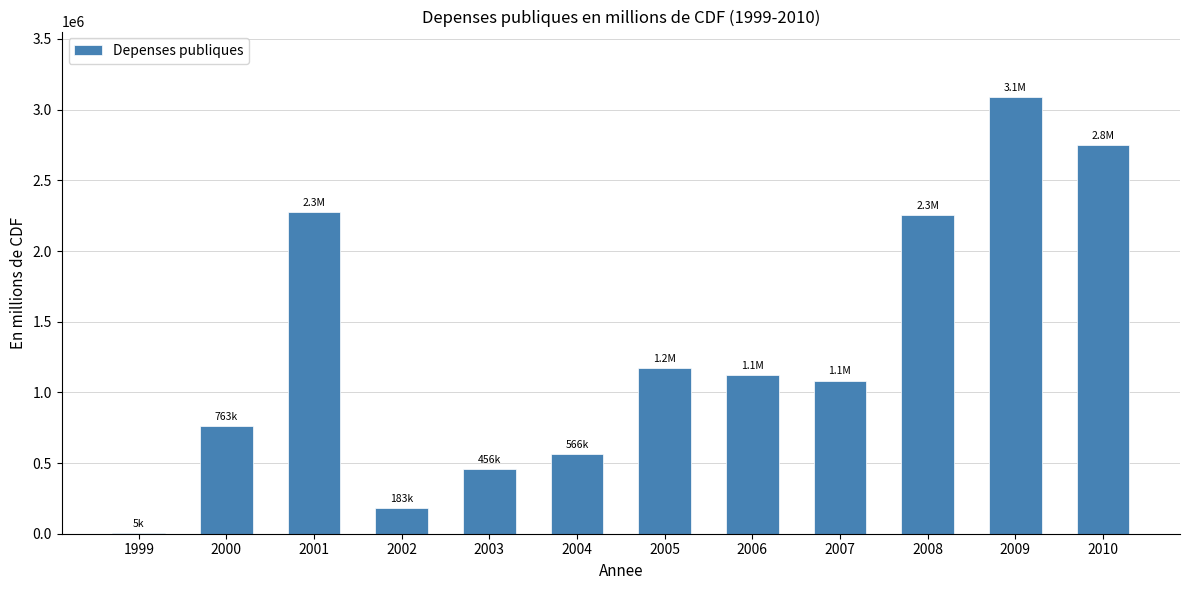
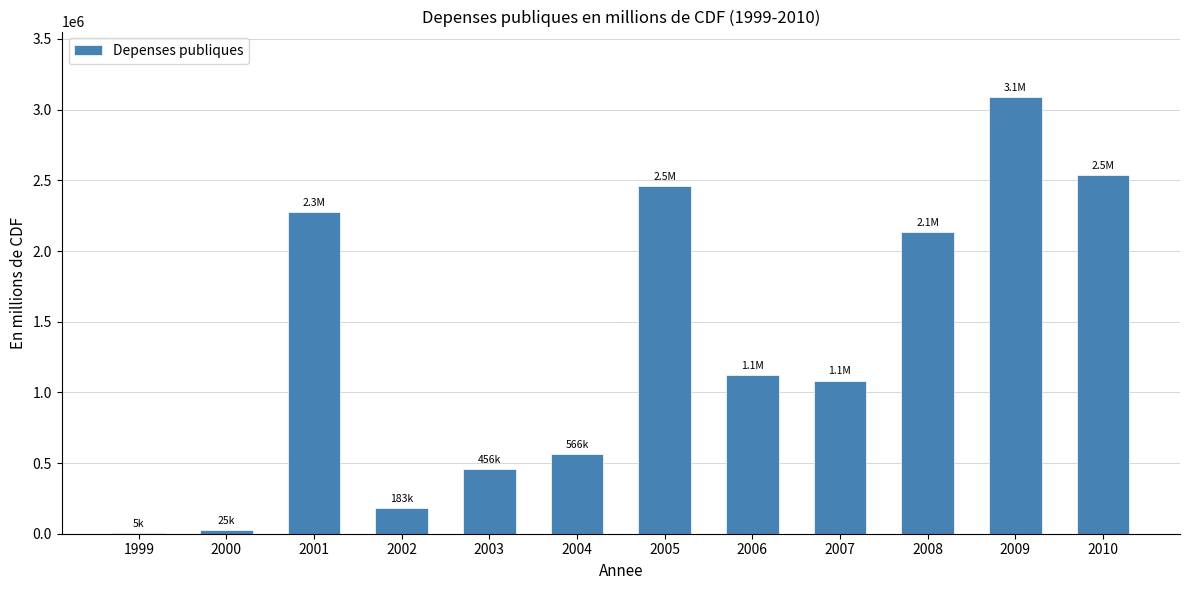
  {
    "1999": "5k",
-   "2000": "763k",
+   "2000": "25k",
    "2001": "2.3M",
    "2002": "183k",
    "2003": "456k",
    "2004": "566k",
-   "2005": "1.2M",
+   "2005": "2.5M",
    "2006": "1.1M",
    "2007": "1.1M",
-   "2008": "2.3M",
+   "2008": "2.1M",
    "2009": "3.1M",
-   "2010": "2.8M"
+   "2010": "2.5M"
  }
